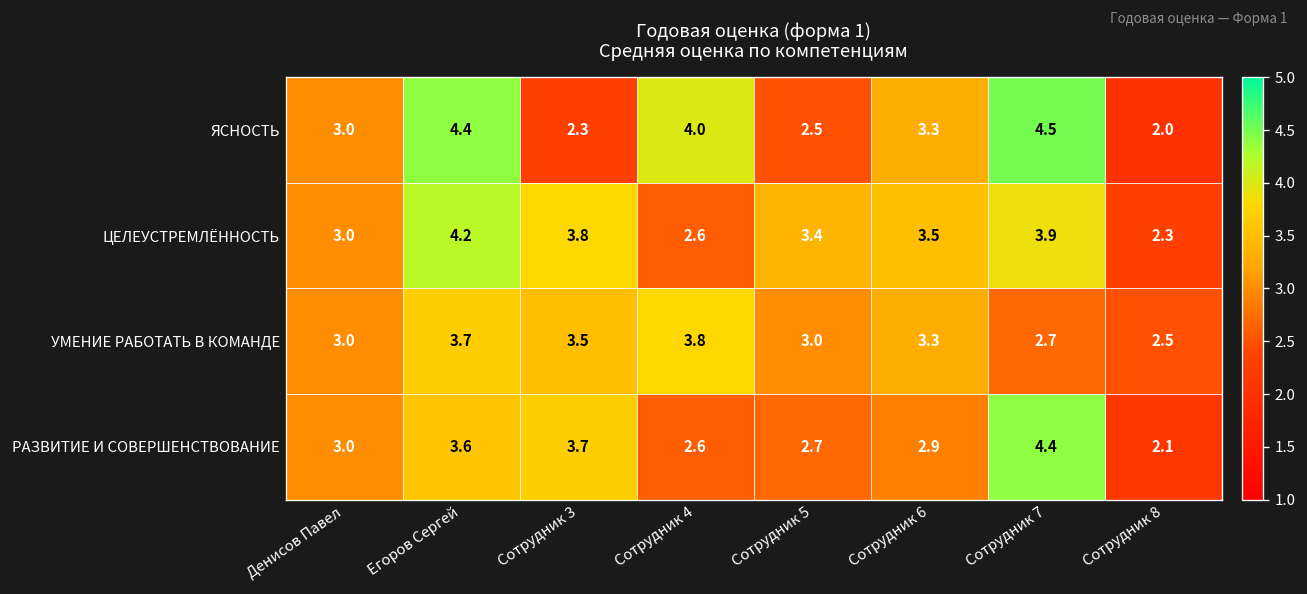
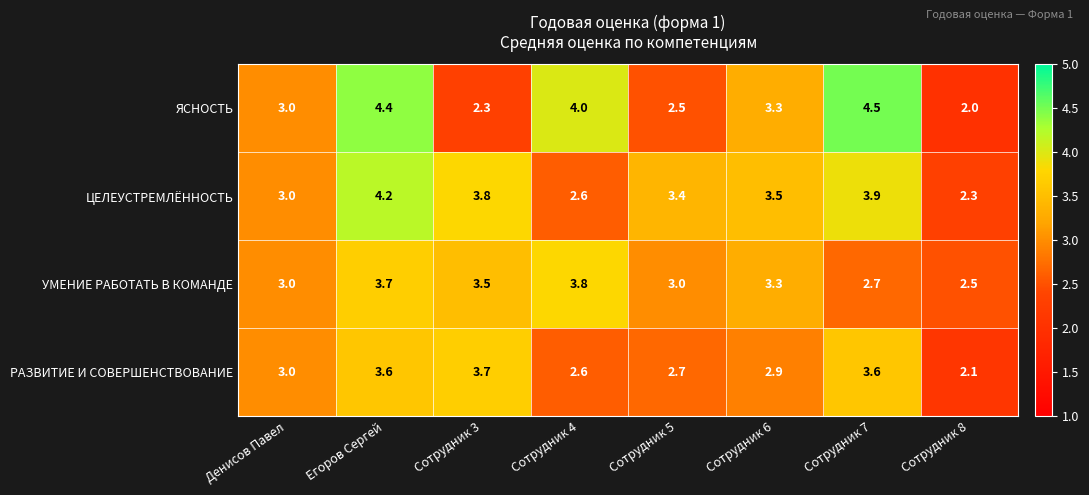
  {
    "ЯСНОСТЬ": {
      "Денисов Павел": 3.0,
      "Егоров Сергей": 4.4,
      "Сотрудник 3": 2.3,
      "Сотрудник 4": 4.0,
      "Сотрудник 5": 2.5,
      "Сотрудник 6": 3.3,
      "Сотрудник 7": 4.5,
      "Сотрудник 8": 2.0
    },
    "ЦЕЛЕУСТРЕМЛЁННОСТЬ": {
      "Денисов Павел": 3.0,
      "Егоров Сергей": 4.2,
      "Сотрудник 3": 3.8,
      "Сотрудник 4": 2.6,
      "Сотрудник 5": 3.4,
      "Сотрудник 6": 3.5,
      "Сотрудник 7": 3.9,
      "Сотрудник 8": 2.3
    },
    "УМЕНИЕ РАБОТАТЬ В КОМАНДЕ": {
      "Денисов Павел": 3.0,
      "Егоров Сергей": 3.7,
      "Сотрудник 3": 3.5,
      "Сотрудник 4": 3.8,
      "Сотрудник 5": 3.0,
      "Сотрудник 6": 3.3,
      "Сотрудник 7": 2.7,
      "Сотрудник 8": 2.5
    },
    "РАЗВИТИЕ И СОВЕРШЕНСТВОВАНИЕ": {
      "Денисов Павел": 3.0,
      "Егоров Сергей": 3.6,
      "Сотрудник 3": 3.7,
      "Сотрудник 4": 2.6,
      "Сотрудник 5": 2.7,
      "Сотрудник 6": 2.9,
-     "Сотрудник 7": 4.4,
+     "Сотрудник 7": 3.6,
      "Сотрудник 8": 2.1
    }
  }
